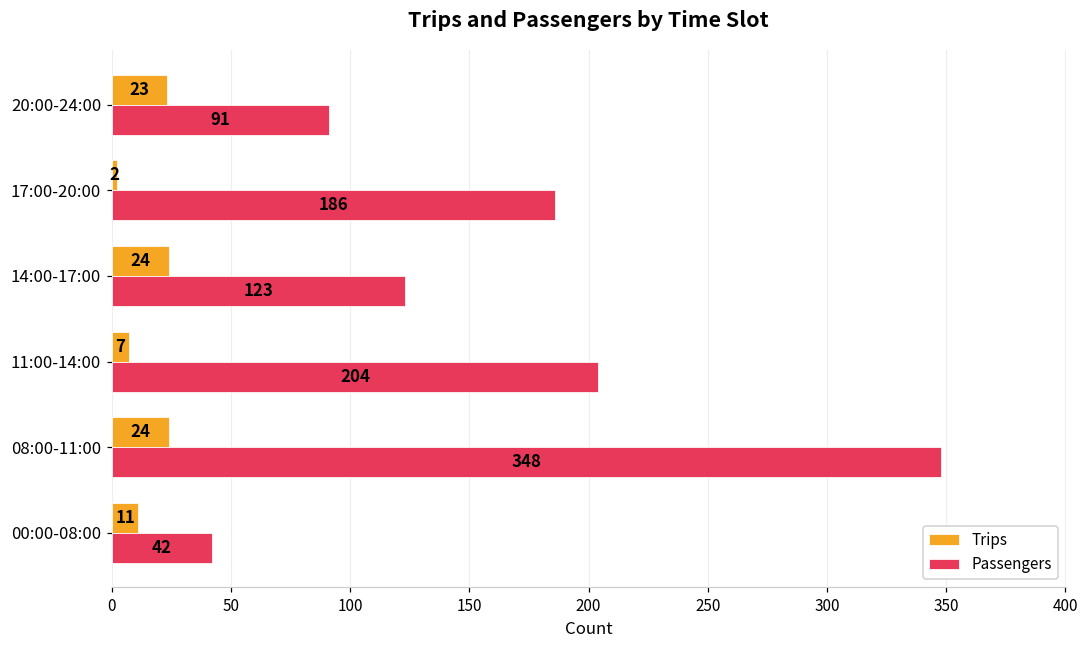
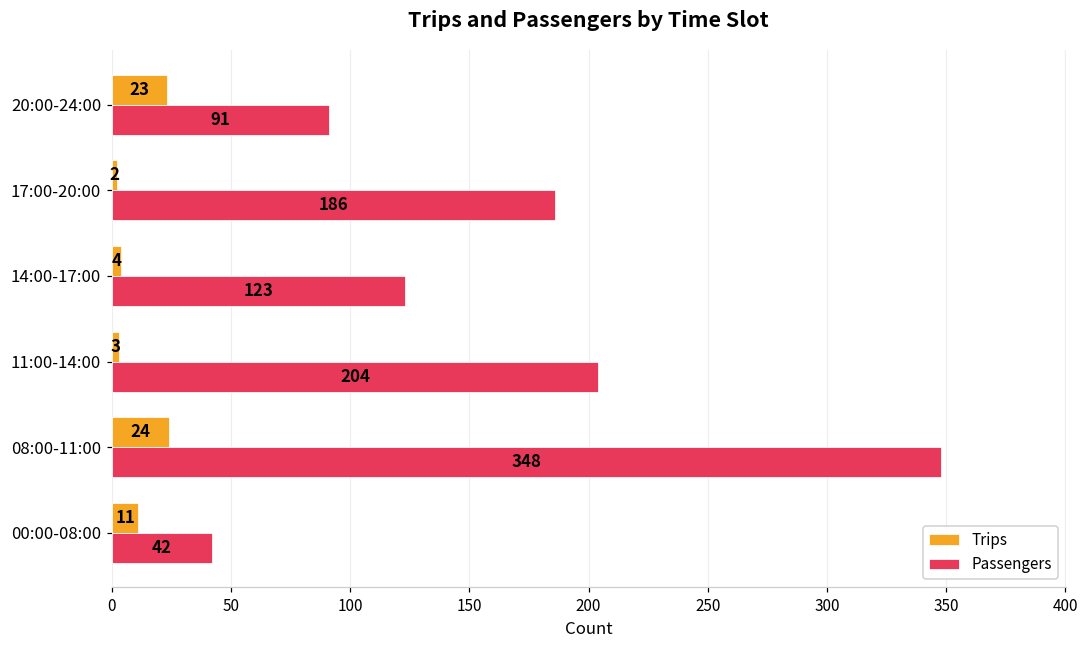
  {
    "Trips": {
      "20:00-24:00": 23,
      "17:00-20:00": 2,
-     "14:00-17:00": 24,
-     "11:00-14:00": 7,
+     "14:00-17:00": 4,
+     "11:00-14:00": 3,
      "08:00-11:00": 24,
      "00:00-08:00": 11
    },
    "Passengers": {
      "20:00-24:00": 91,
      "17:00-20:00": 186,
      "14:00-17:00": 123,
      "11:00-14:00": 204,
      "08:00-11:00": 348,
      "00:00-08:00": 42
    }
  }
